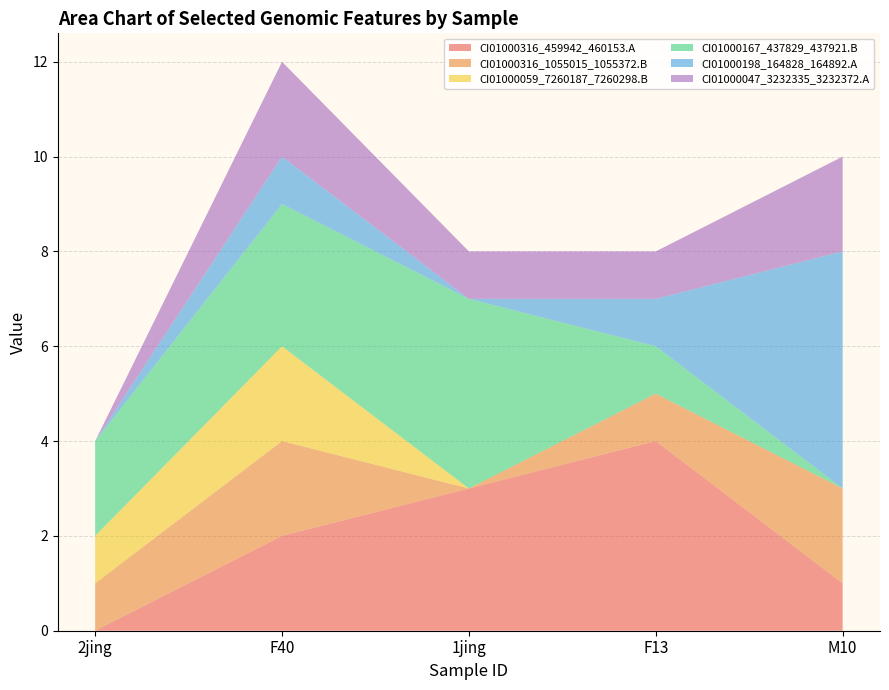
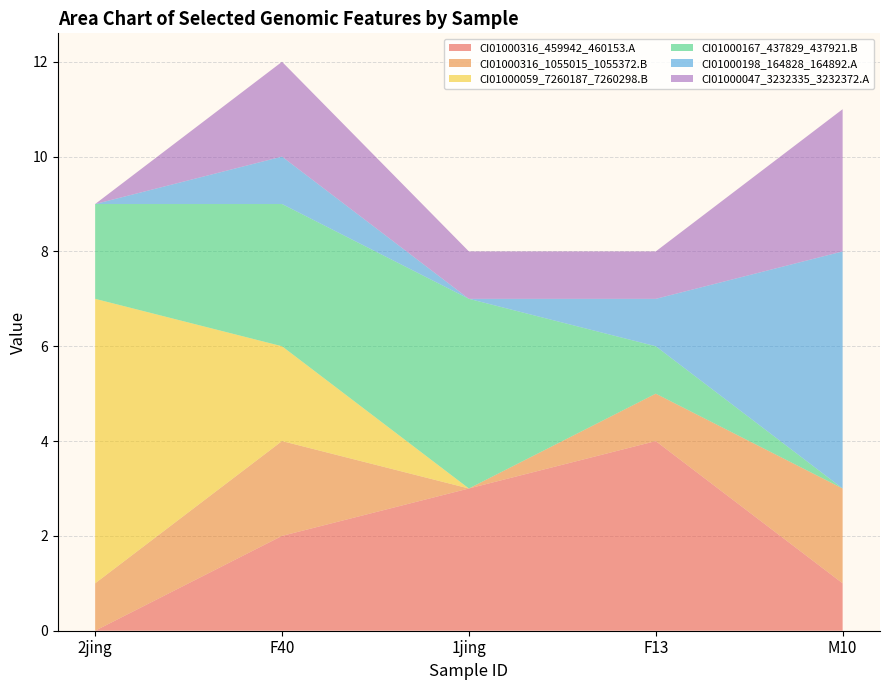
  {
    "CI01000059_7260187_7260298.B": {
-     "2jing": 1,
+     "2jing": 6,
      "F40": 2
    },
    "CI01000167_437829_437921.B": {
      "F40": 3,
      "F13": 1
    },
    "CI01000198_164828_164892.A": {
      "F40": 1,
      "F13": 1,
      "M10": 5
    },
    "CI01000047_3232335_3232372.A": {
      "F40": 2,
      "1jing": 1,
      "F13": 1,
-     "M10": 2
+     "M10": 3
    }
  }
